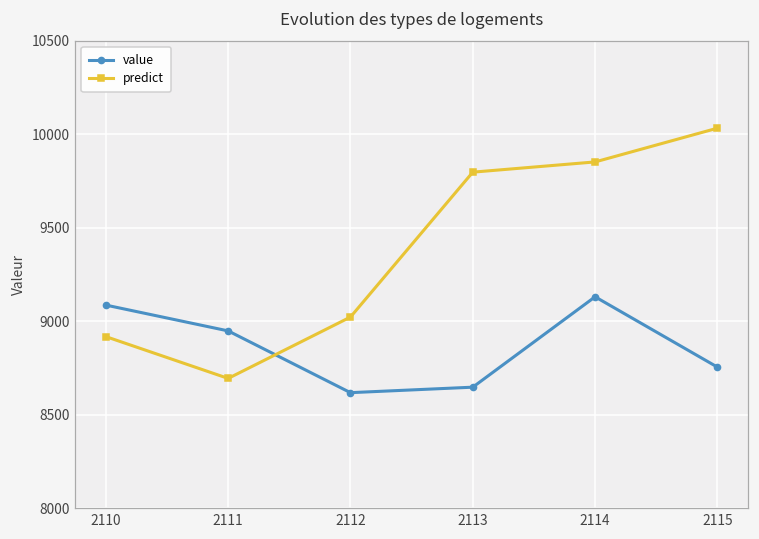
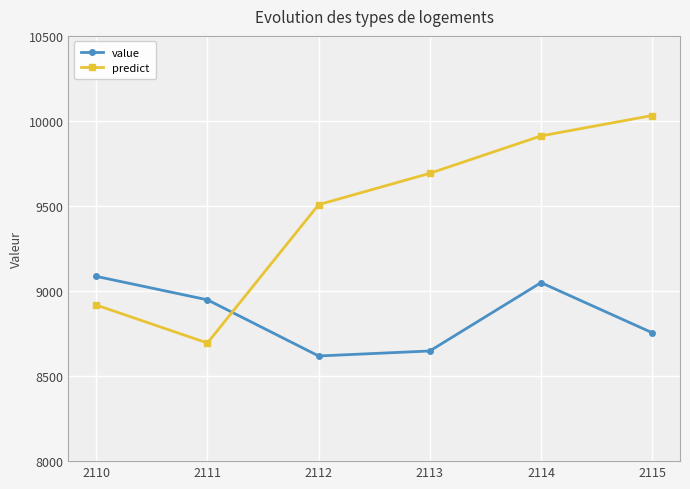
  {
    "value": {
      "2110": 9090,
      "2111": 8950,
      "2112": 8620,
      "2113": 8650,
-     "2114": 9130,
+     "2114": 9050,
      "2115": 8750
    },
    "predict": {
      "2110": 8920,
      "2111": 8690,
-     "2112": 9020,
-     "2113": 9800,
-     "2114": 9850,
+     "2112": 9510,
+     "2113": 9690,
+     "2114": 9910,
      "2115": 10030
    }
  }
